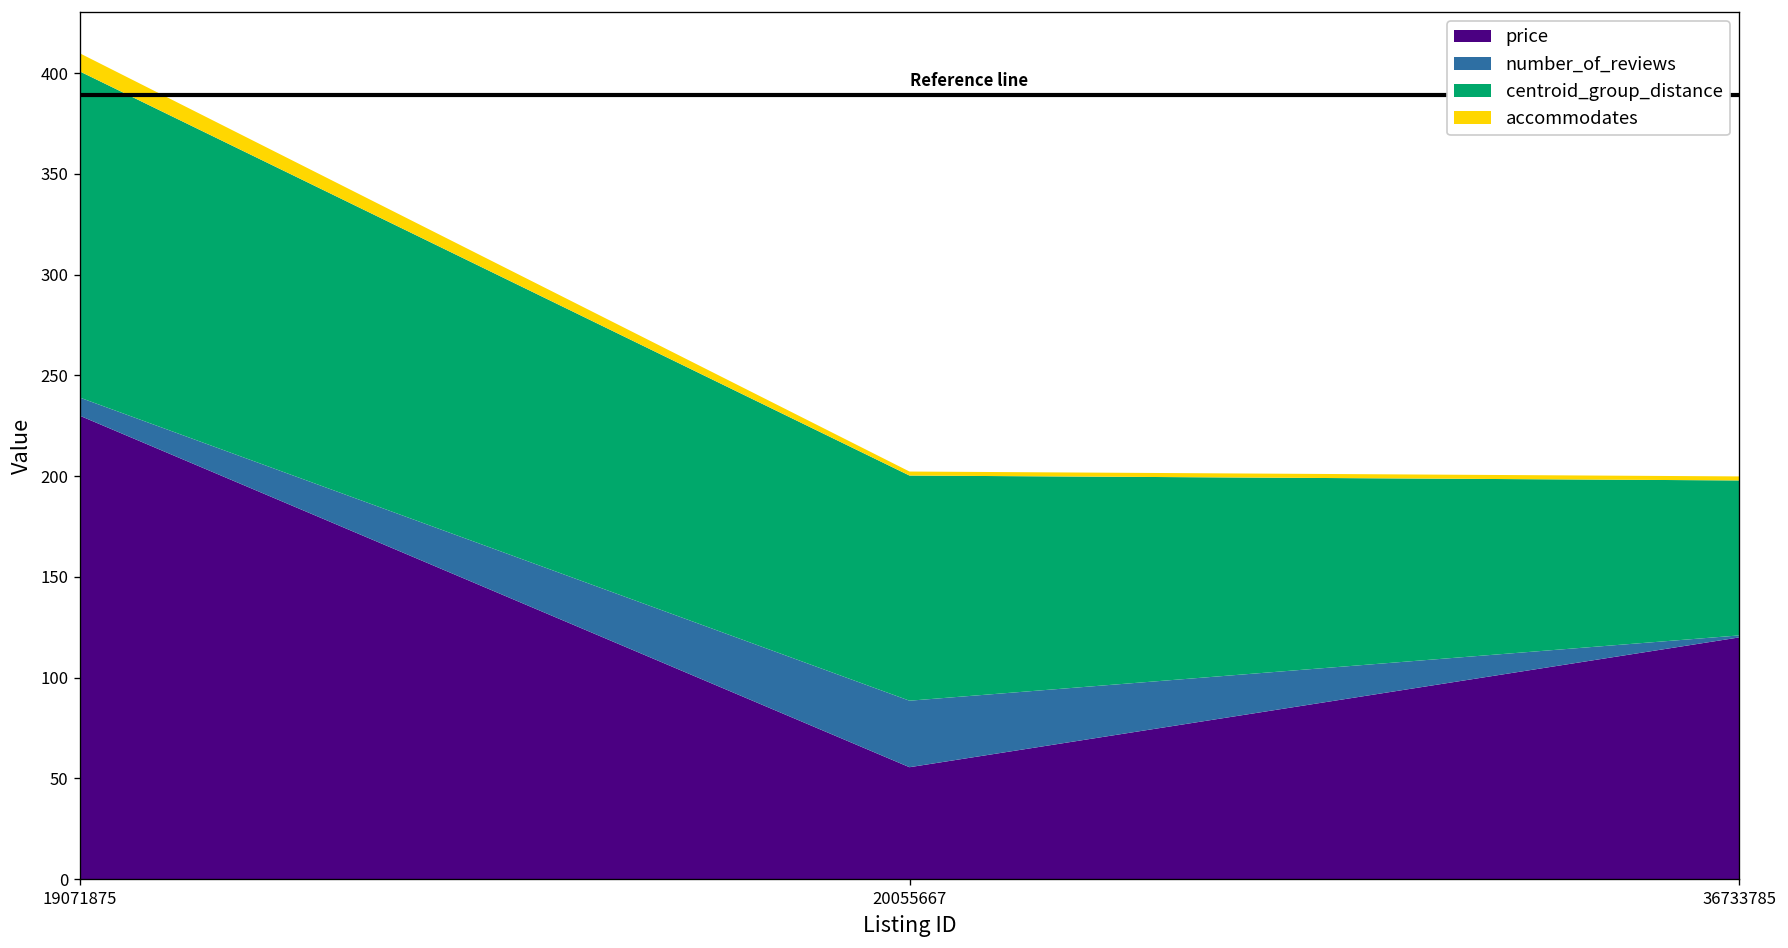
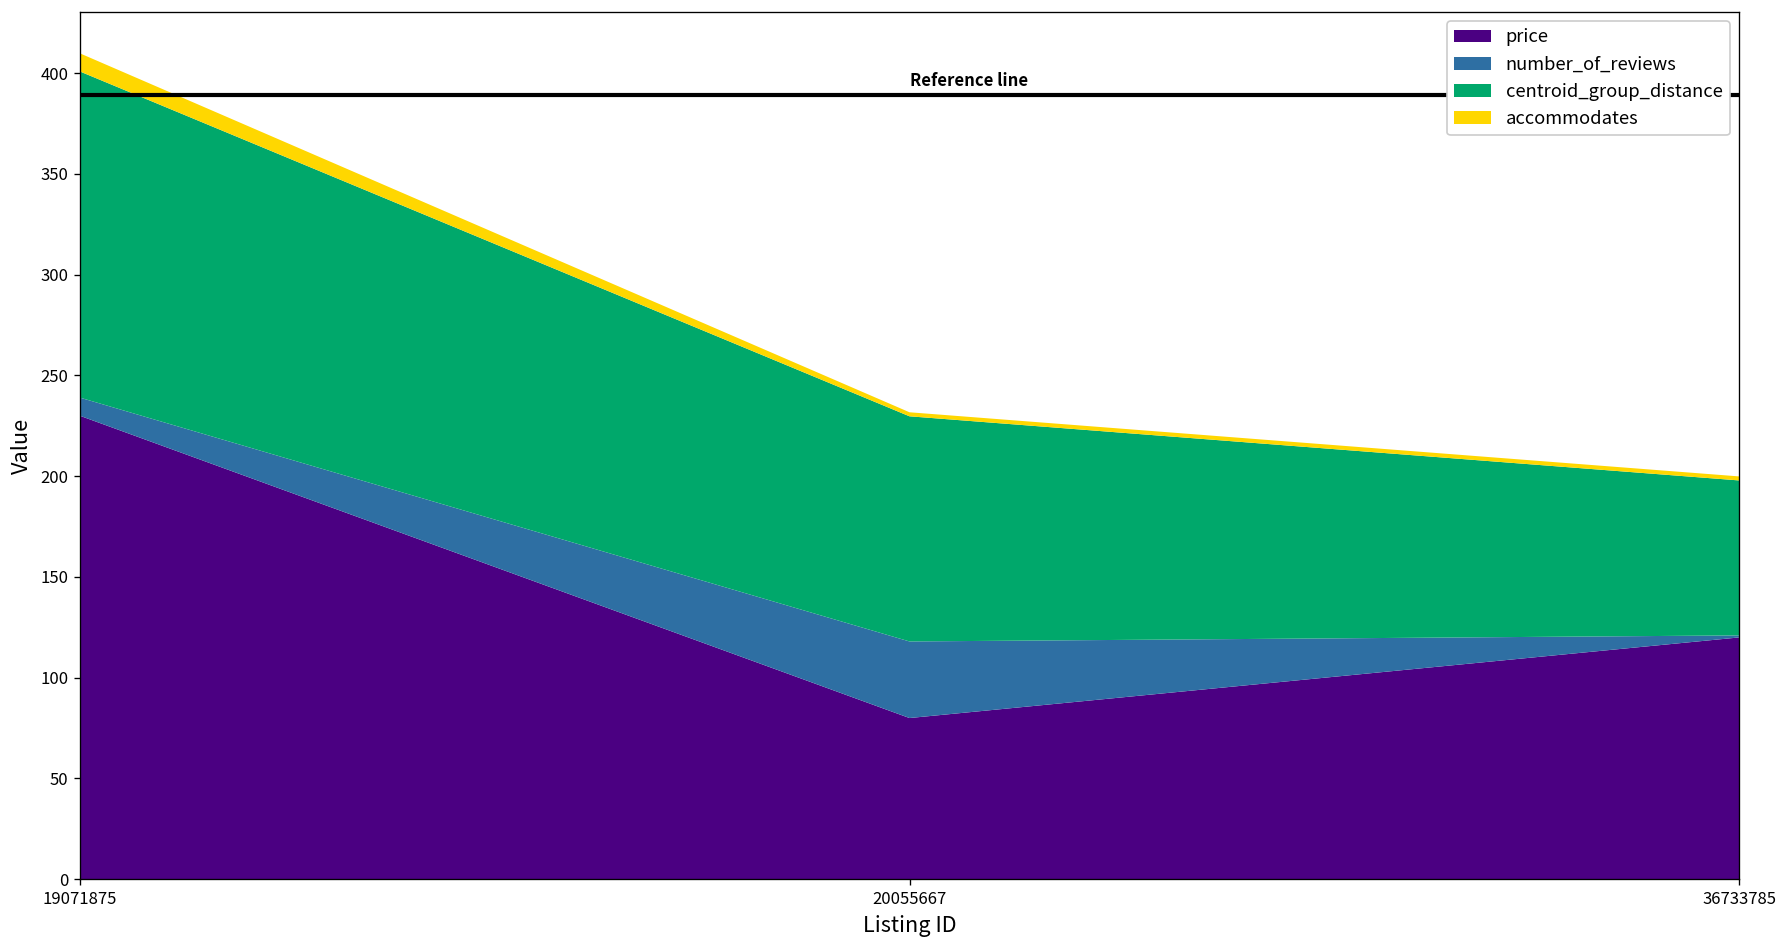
  {
    "price": {
-     "20055667": 56
+     "20055667": 80
    },
    "number_of_reviews": {
-     "20055667": 33
+     "20055667": 38
    },
    "accommodates": {
      "19071875": 9,
      "20055667": 2,
      "36733785": 2
    }
  }
